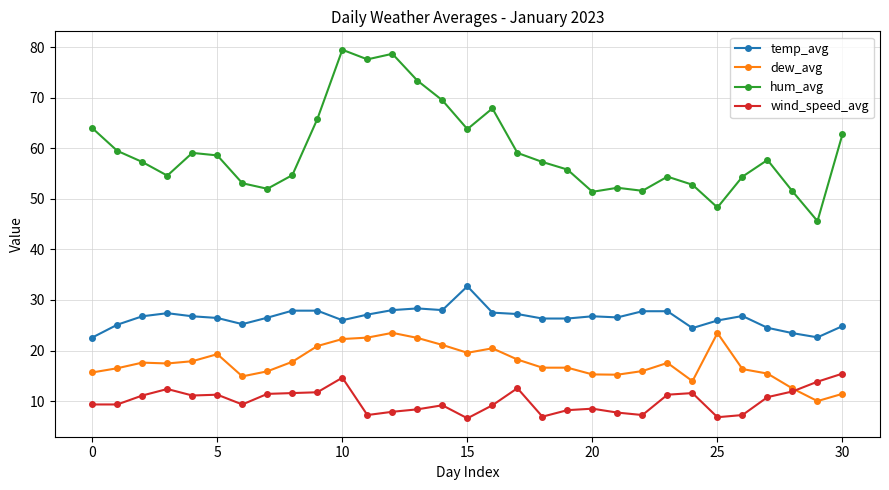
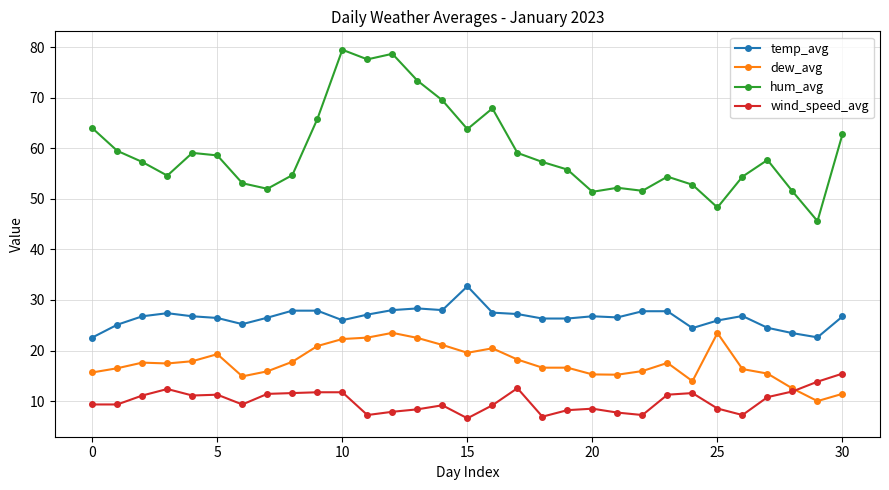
  {
    "temp_avg": {
      "0": 23,
      "5": 26,
      "10": 26,
      "15": 33,
      "20": 27,
      "25": 26,
-     "30": 25
+     "30": 27
    },
    "dew_avg": {
      "0": 16,
      "5": 19,
      "10": 22,
      "15": 20,
      "20": 15,
      "25": 23,
      "30": 11
    },
    "hum_avg": {
      "0": 64,
      "5": 59,
      "10": 80,
      "15": 64,
      "20": 51,
      "25": 48,
      "30": 63
    },
    "wind_speed_avg": {
      "0": 9,
      "5": 11,
-     "10": 15,
+     "10": 12,
      "15": 7,
      "20": 9,
-     "25": 7,
+     "25": 9,
      "30": 15
    }
  }
